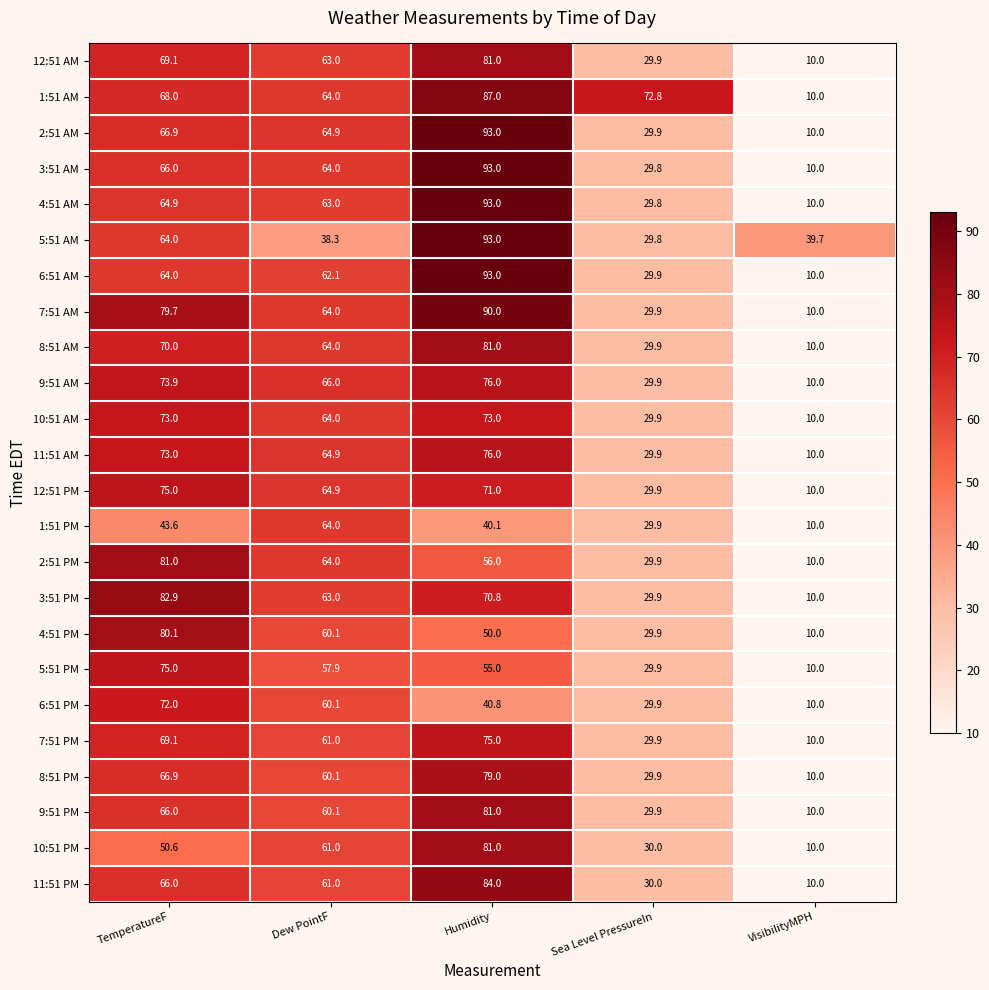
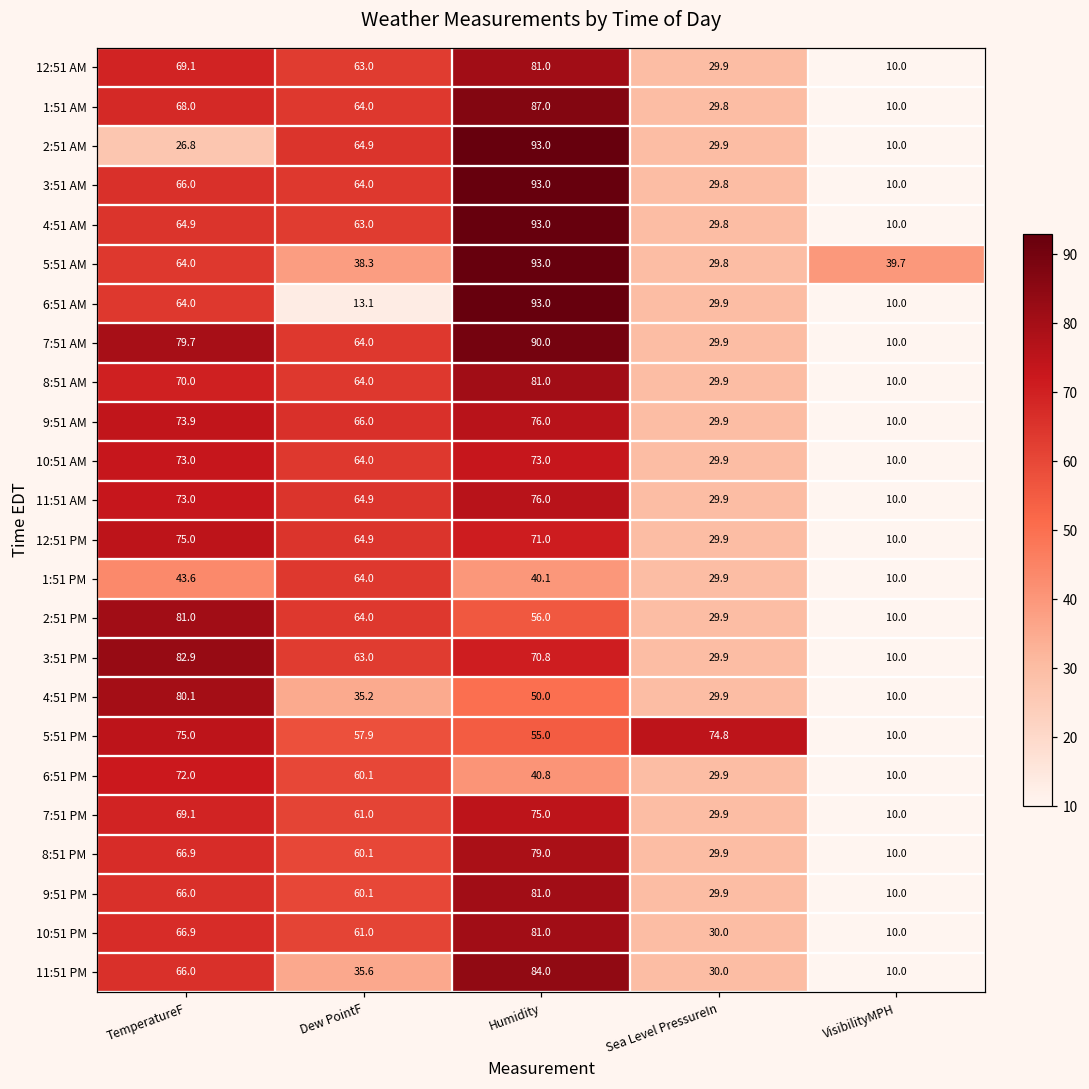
  {
    "12:51 AM": {
      "TemperatureF": 69.1,
      "Dew PointF": 63.0,
      "Humidity": 81.0,
      "Sea Level PressureIn": 29.9,
      "VisibilityMPH": 10.0
    },
    "1:51 AM": {
      "TemperatureF": 68.0,
      "Dew PointF": 64.0,
      "Humidity": 87.0,
-     "Sea Level PressureIn": 72.8,
+     "Sea Level PressureIn": 29.8,
      "VisibilityMPH": 10.0
    },
    "2:51 AM": {
-     "TemperatureF": 66.9,
+     "TemperatureF": 26.8,
      "Dew PointF": 64.9,
      "Humidity": 93.0,
      "Sea Level PressureIn": 29.9,
      "VisibilityMPH": 10.0
    },
    "3:51 AM": {
      "TemperatureF": 66.0,
      "Dew PointF": 64.0,
      "Humidity": 93.0,
      "Sea Level PressureIn": 29.8,
      "VisibilityMPH": 10.0
    },
    "4:51 AM": {
      "TemperatureF": 64.9,
      "Dew PointF": 63.0,
      "Humidity": 93.0,
      "Sea Level PressureIn": 29.8,
      "VisibilityMPH": 10.0
    },
    "5:51 AM": {
      "TemperatureF": 64.0,
      "Dew PointF": 38.3,
      "Humidity": 93.0,
      "Sea Level PressureIn": 29.8,
      "VisibilityMPH": 39.7
    },
    "6:51 AM": {
      "TemperatureF": 64.0,
-     "Dew PointF": 62.1,
+     "Dew PointF": 13.1,
      "Humidity": 93.0,
      "Sea Level PressureIn": 29.9,
      "VisibilityMPH": 10.0
    },
    "7:51 AM": {
      "TemperatureF": 79.7,
      "Dew PointF": 64.0,
      "Humidity": 90.0,
      "Sea Level PressureIn": 29.9,
      "VisibilityMPH": 10.0
    },
    "8:51 AM": {
      "TemperatureF": 70.0,
      "Dew PointF": 64.0,
      "Humidity": 81.0,
      "Sea Level PressureIn": 29.9,
      "VisibilityMPH": 10.0
    },
    "9:51 AM": {
      "TemperatureF": 73.9,
      "Dew PointF": 66.0,
      "Humidity": 76.0,
      "Sea Level PressureIn": 29.9,
      "VisibilityMPH": 10.0
    },
    "10:51 AM": {
      "TemperatureF": 73.0,
      "Dew PointF": 64.0,
      "Humidity": 73.0,
      "Sea Level PressureIn": 29.9,
      "VisibilityMPH": 10.0
    },
    "11:51 AM": {
      "TemperatureF": 73.0,
      "Dew PointF": 64.9,
      "Humidity": 76.0,
      "Sea Level PressureIn": 29.9,
      "VisibilityMPH": 10.0
    },
    "12:51 PM": {
      "TemperatureF": 75.0,
      "Dew PointF": 64.9,
      "Humidity": 71.0,
      "Sea Level PressureIn": 29.9,
      "VisibilityMPH": 10.0
    },
    "1:51 PM": {
      "TemperatureF": 43.6,
      "Dew PointF": 64.0,
      "Humidity": 40.1,
      "Sea Level PressureIn": 29.9,
      "VisibilityMPH": 10.0
    },
    "2:51 PM": {
      "TemperatureF": 81.0,
      "Dew PointF": 64.0,
      "Humidity": 56.0,
      "Sea Level PressureIn": 29.9,
      "VisibilityMPH": 10.0
    },
    "3:51 PM": {
      "TemperatureF": 82.9,
      "Dew PointF": 63.0,
      "Humidity": 70.8,
      "Sea Level PressureIn": 29.9,
      "VisibilityMPH": 10.0
    },
    "4:51 PM": {
      "TemperatureF": 80.1,
-     "Dew PointF": 60.1,
+     "Dew PointF": 35.2,
      "Humidity": 50.0,
      "Sea Level PressureIn": 29.9,
      "VisibilityMPH": 10.0
    },
    "5:51 PM": {
      "TemperatureF": 75.0,
      "Dew PointF": 57.9,
      "Humidity": 55.0,
-     "Sea Level PressureIn": 29.9,
+     "Sea Level PressureIn": 74.8,
      "VisibilityMPH": 10.0
    },
    "6:51 PM": {
      "TemperatureF": 72.0,
      "Dew PointF": 60.1,
      "Humidity": 40.8,
      "Sea Level PressureIn": 29.9,
      "VisibilityMPH": 10.0
    },
    "7:51 PM": {
      "TemperatureF": 69.1,
      "Dew PointF": 61.0,
      "Humidity": 75.0,
      "Sea Level PressureIn": 29.9,
      "VisibilityMPH": 10.0
    },
    "8:51 PM": {
      "TemperatureF": 66.9,
      "Dew PointF": 60.1,
      "Humidity": 79.0,
      "Sea Level PressureIn": 29.9,
      "VisibilityMPH": 10.0
    },
    "9:51 PM": {
      "TemperatureF": 66.0,
      "Dew PointF": 60.1,
      "Humidity": 81.0,
      "Sea Level PressureIn": 29.9,
      "VisibilityMPH": 10.0
    },
    "10:51 PM": {
-     "TemperatureF": 50.6,
+     "TemperatureF": 66.9,
      "Dew PointF": 61.0,
      "Humidity": 81.0,
      "Sea Level PressureIn": 30.0,
      "VisibilityMPH": 10.0
    },
    "11:51 PM": {
      "TemperatureF": 66.0,
-     "Dew PointF": 61.0,
+     "Dew PointF": 35.6,
      "Humidity": 84.0,
      "Sea Level PressureIn": 30.0,
      "VisibilityMPH": 10.0
    }
  }
